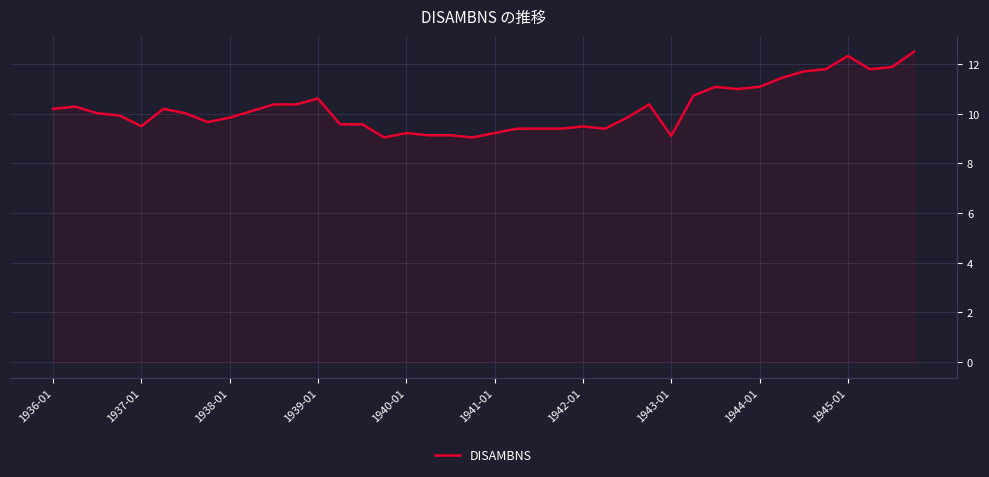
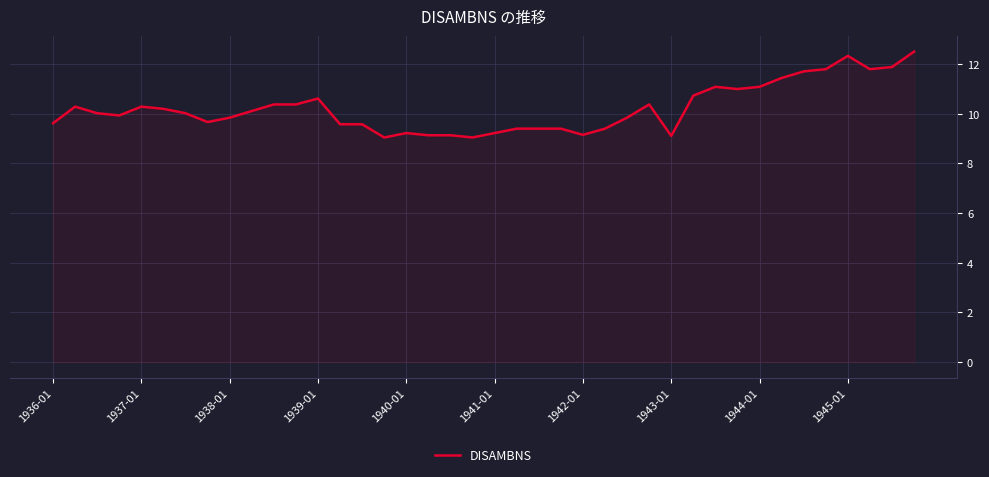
  {
-   "1936-01": 10.2,
-   "1937-01": 9.5,
+   "1936-01": 9.6,
+   "1937-01": 10.3,
    "1938-01": 9.8,
    "1939-01": 10.6,
    "1940-01": 9.2,
    "1941-01": 9.2,
-   "1942-01": 9.5,
+   "1942-01": 9.2,
    "1943-01": 9.1,
    "1944-01": 11.1,
    "1945-01": 12.3
  }
